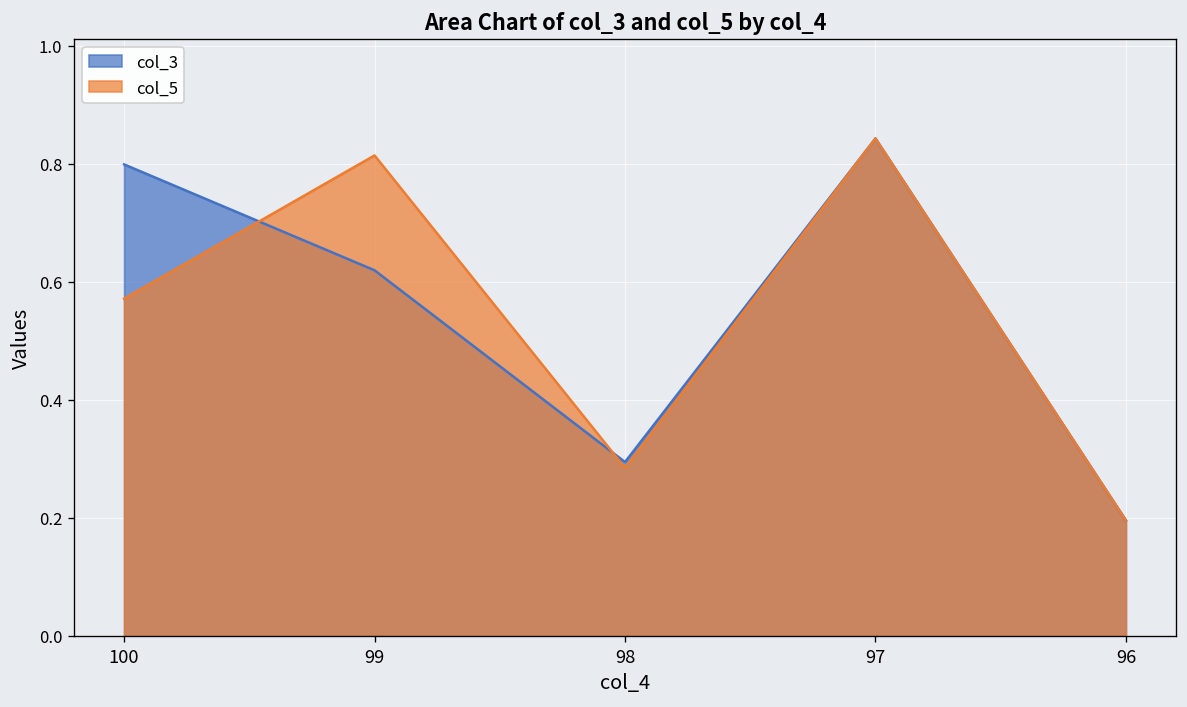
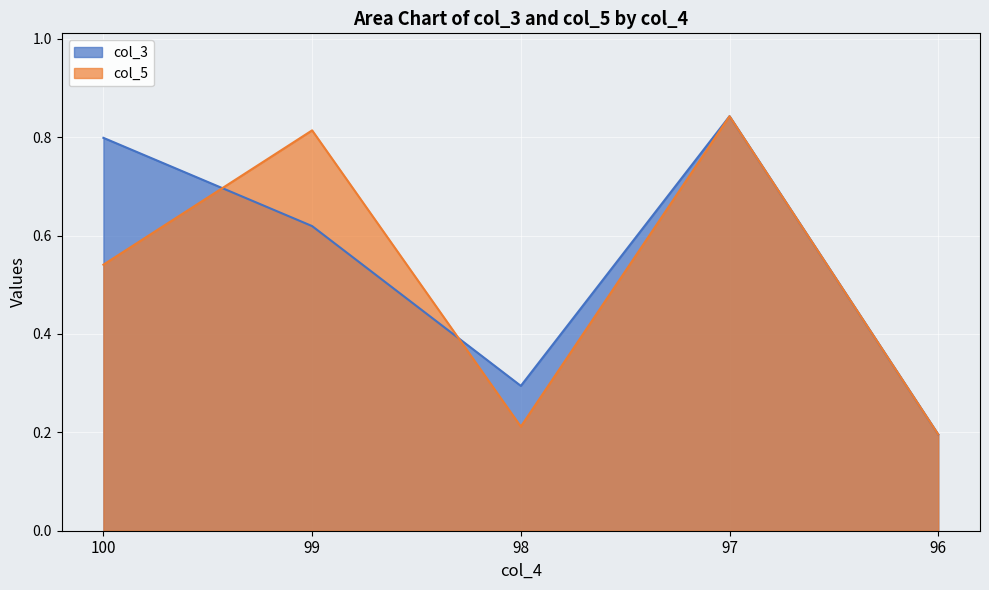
  {
    "col_3": {
      "100": 0.80,
      "99": 0.62,
      "98": 0.29
    },
    "col_5": {
-     "100": 0.57,
+     "100": 0.54,
      "99": 0.81,
-     "98": 0.28
+     "98": 0.21
    }
  }
